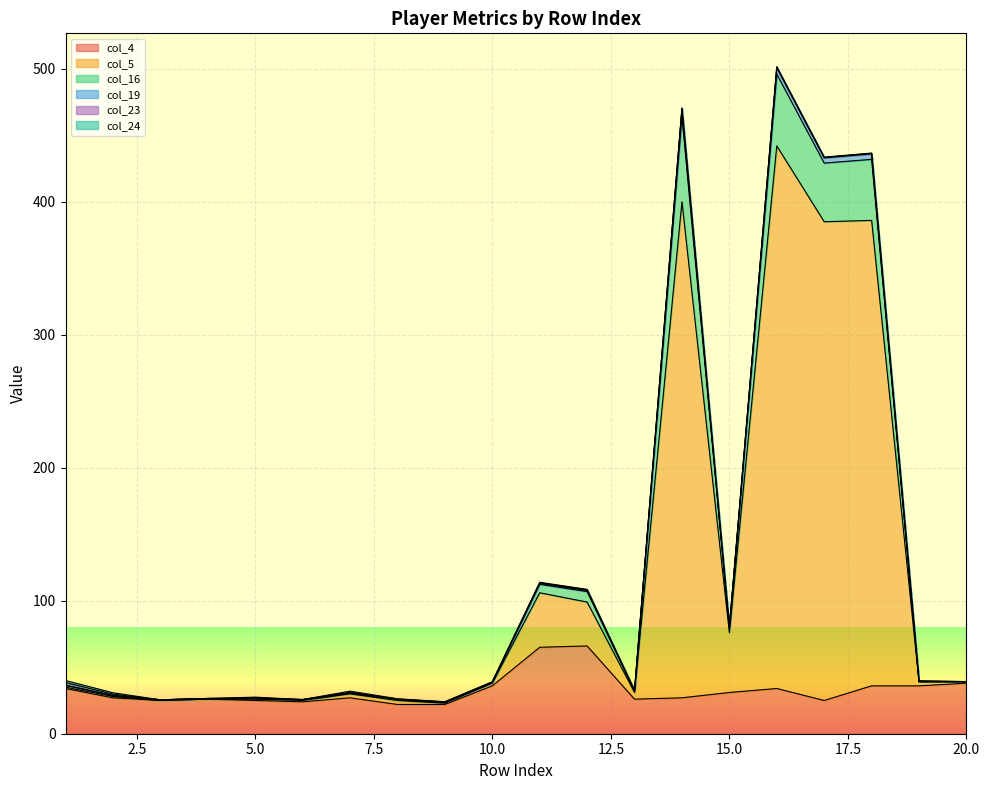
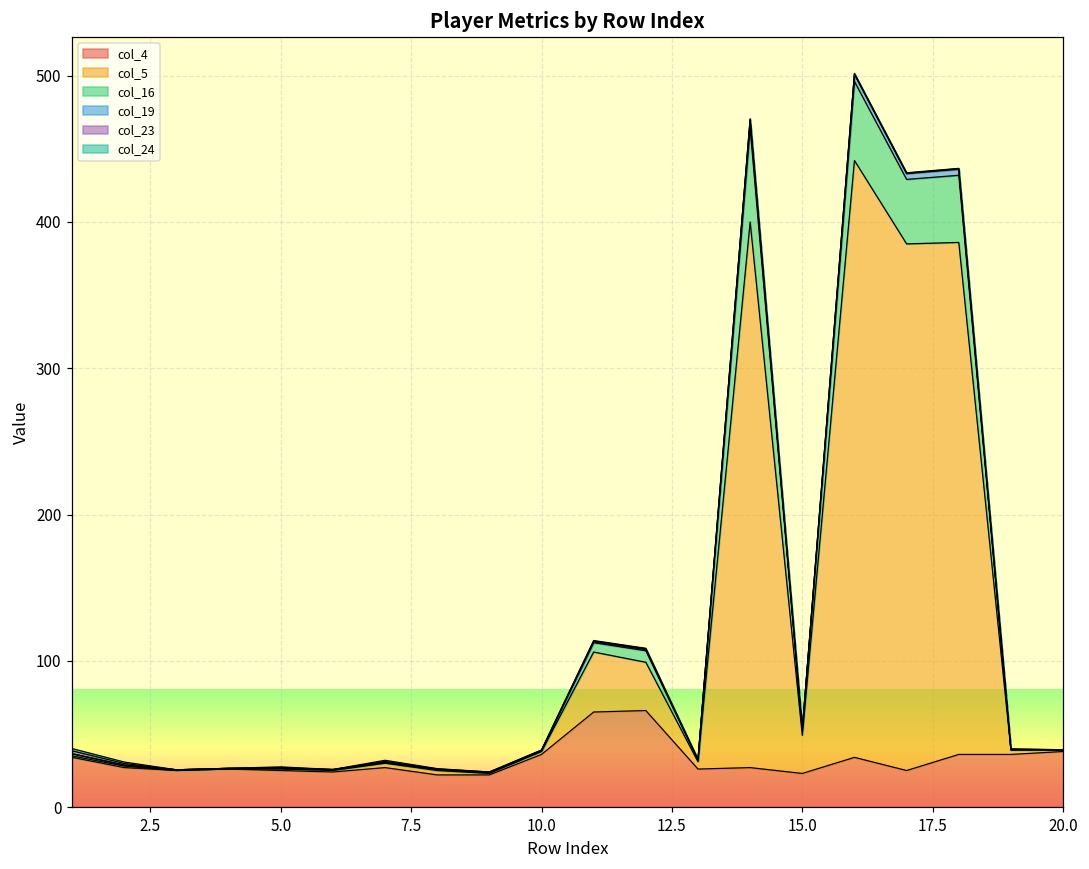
  {
    "col_4": {
      "10.0": 36,
-     "15.0": 31
+     "15.0": 23
    },
    "col_5": {
-     "15.0": 45
+     "15.0": 26
    }
  }
